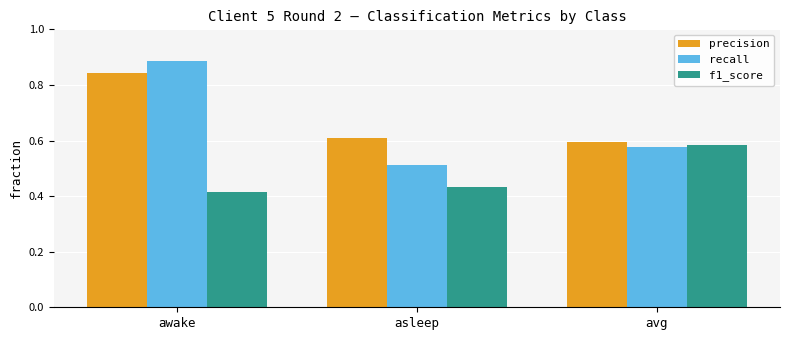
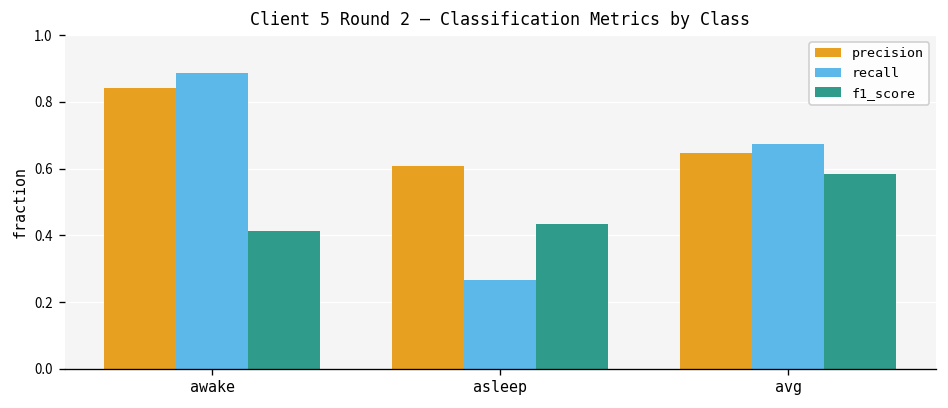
  {
    "precision": {
      "awake": 0.84,
      "asleep": 0.61,
-     "avg": 0.59
+     "avg": 0.65
    },
    "recall": {
      "awake": 0.89,
-     "asleep": 0.51,
-     "avg": 0.58
+     "asleep": 0.27,
+     "avg": 0.67
    },
    "f1_score": {
      "awake": 0.41,
      "asleep": 0.43,
      "avg": 0.58
    }
  }
